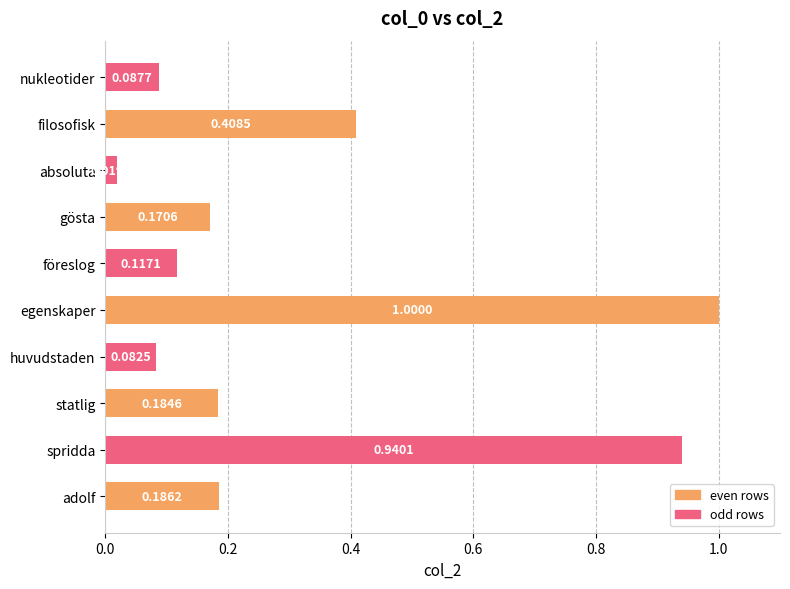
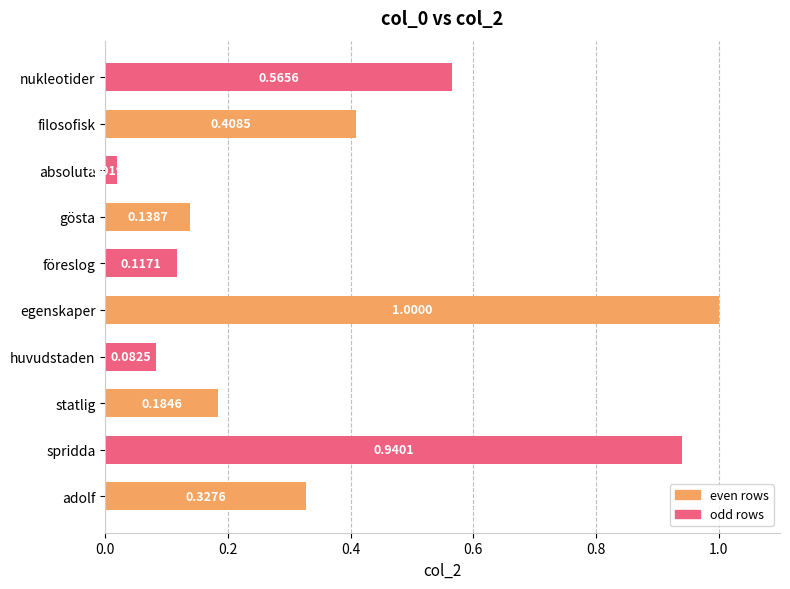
  {
-   "nukleotider": 0.0877,
+   "nukleotider": 0.5656,
    "filosofisk": 0.4085,
-   "gösta": 0.1706,
+   "gösta": 0.1387,
    "föreslog": 0.1171,
    "egenskaper": 1.0000,
    "huvudstaden": 0.0825,
    "statlig": 0.1846,
    "spridda": 0.9401,
-   "adolf": 0.1862
+   "adolf": 0.3276
  }
